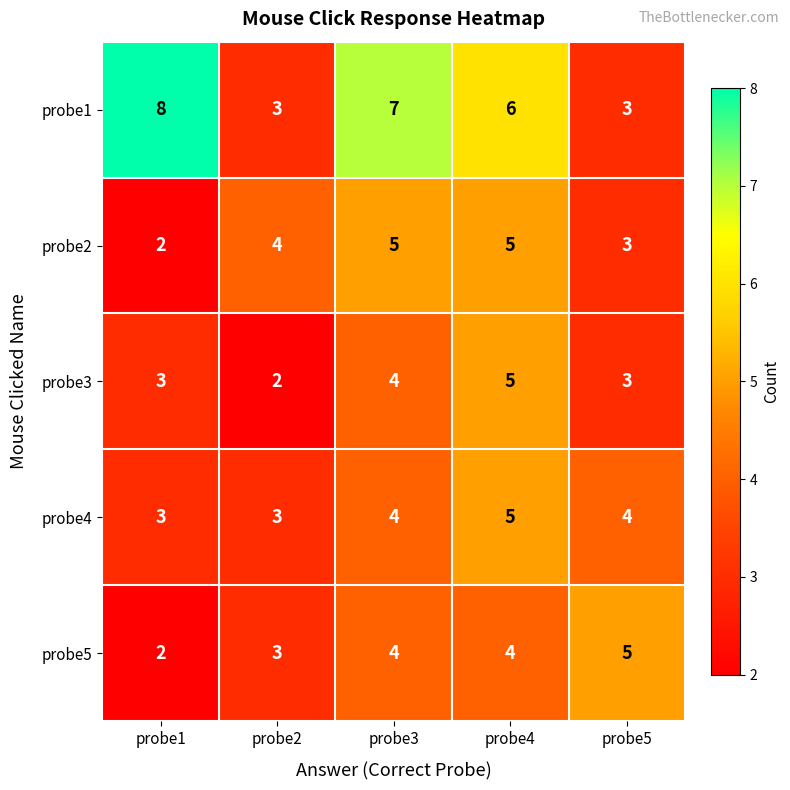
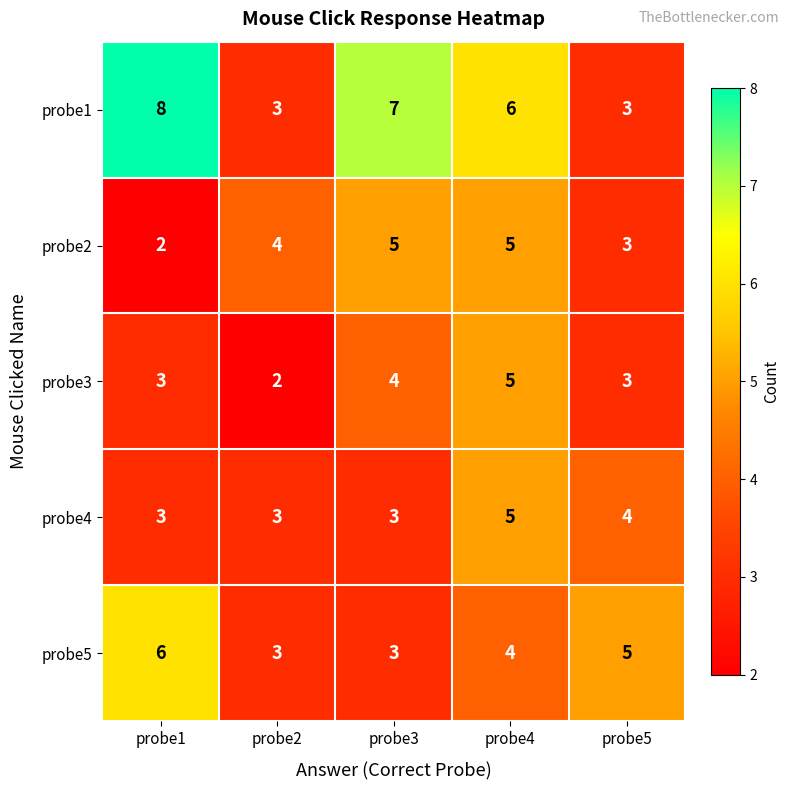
  {
    "probe1": {
      "probe1": 8,
      "probe2": 3,
      "probe3": 7,
      "probe4": 6,
      "probe5": 3
    },
    "probe2": {
      "probe1": 2,
      "probe2": 4,
      "probe3": 5,
      "probe4": 5,
      "probe5": 3
    },
    "probe3": {
      "probe1": 3,
      "probe2": 2,
      "probe3": 4,
      "probe4": 5,
      "probe5": 3
    },
    "probe4": {
      "probe1": 3,
      "probe2": 3,
-     "probe3": 4,
+     "probe3": 3,
      "probe4": 5,
      "probe5": 4
    },
    "probe5": {
-     "probe1": 2,
+     "probe1": 6,
      "probe2": 3,
-     "probe3": 4,
+     "probe3": 3,
      "probe4": 4,
      "probe5": 5
    }
  }
